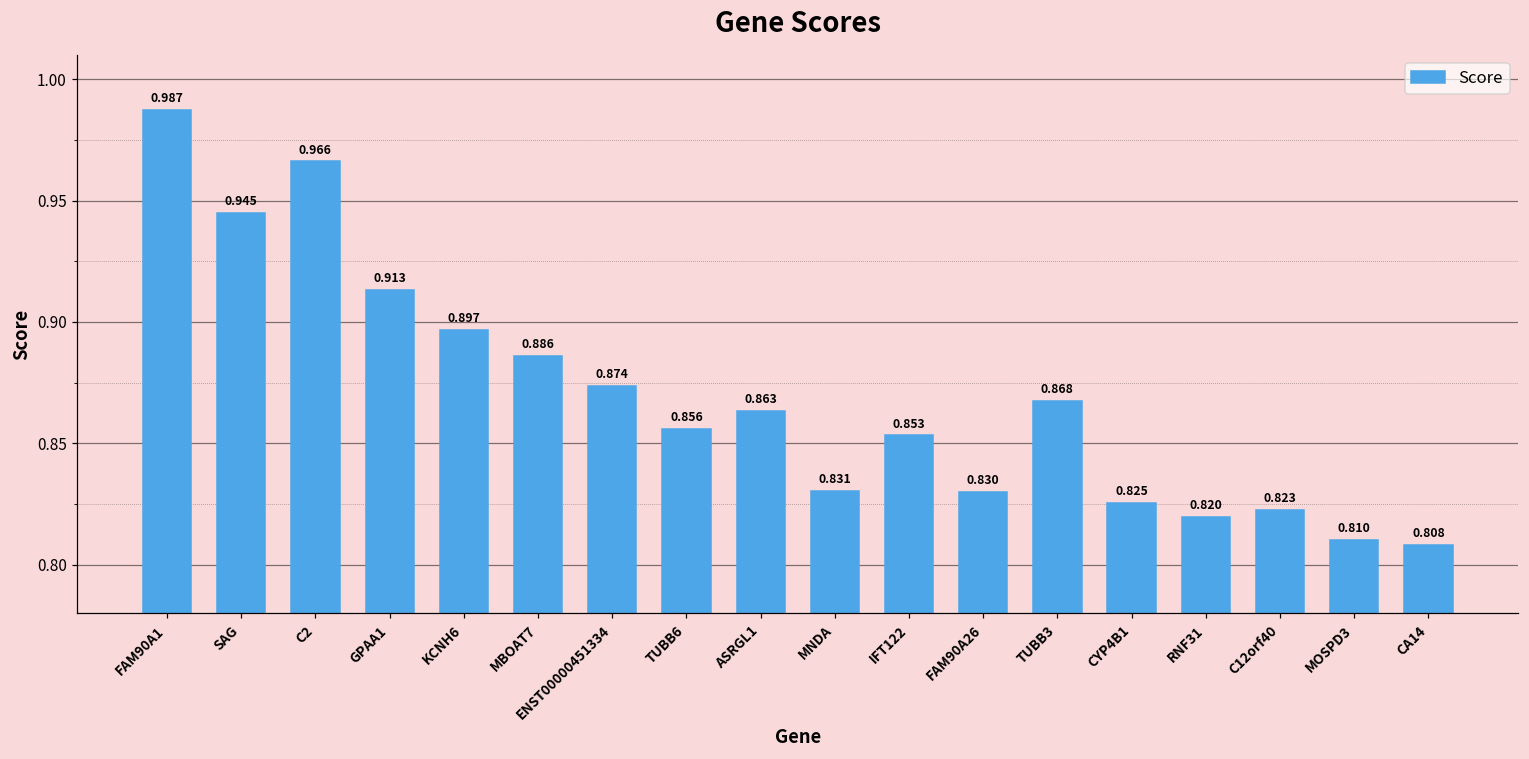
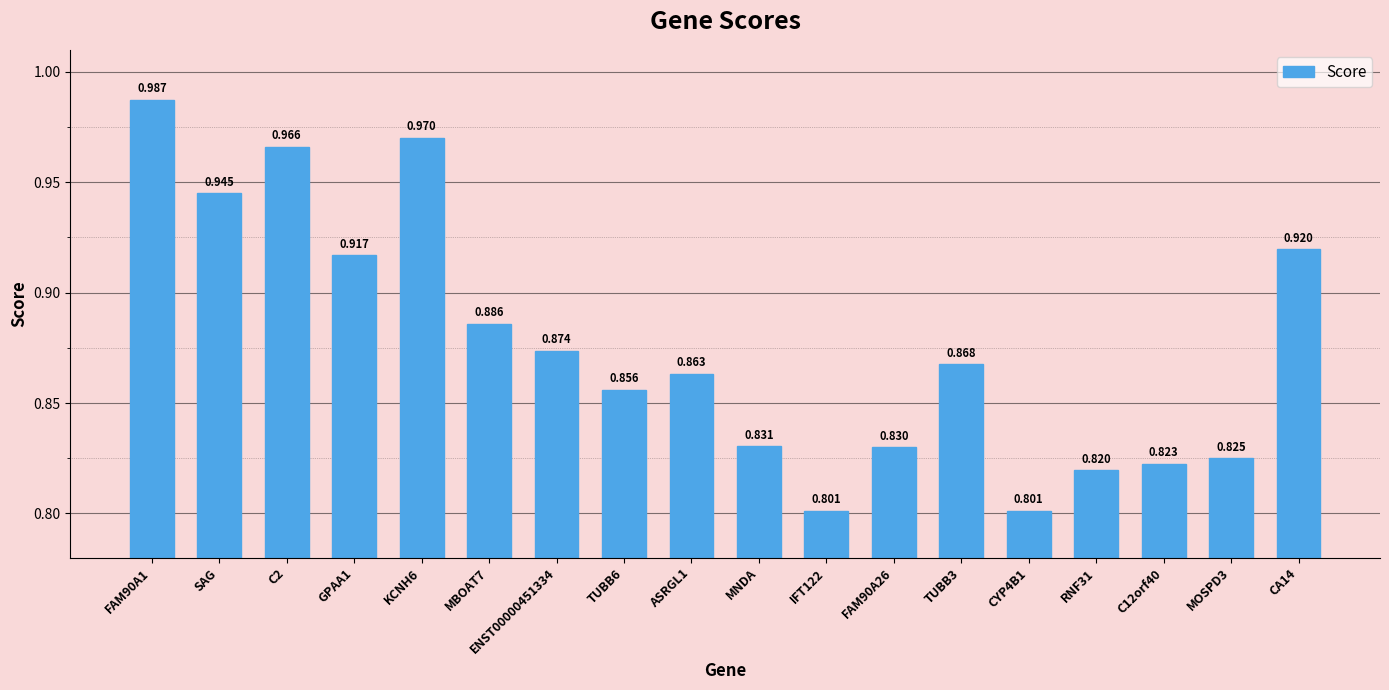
  {
    "FAM90A1": 0.987,
    "SAG": 0.945,
    "C2": 0.966,
-   "GPAA1": 0.913,
-   "KCNH6": 0.897,
+   "GPAA1": 0.917,
+   "KCNH6": 0.970,
    "MBOAT7": 0.886,
    "ENST00000451334": 0.874,
    "TUBB6": 0.856,
    "ASRGL1": 0.863,
    "MNDA": 0.831,
-   "IFT122": 0.853,
+   "IFT122": 0.801,
    "FAM90A26": 0.830,
    "TUBB3": 0.868,
-   "CYP4B1": 0.825,
+   "CYP4B1": 0.801,
    "RNF31": 0.820,
    "C12orf40": 0.823,
-   "MOSPD3": 0.810,
-   "CA14": 0.808
+   "MOSPD3": 0.825,
+   "CA14": 0.920
  }
